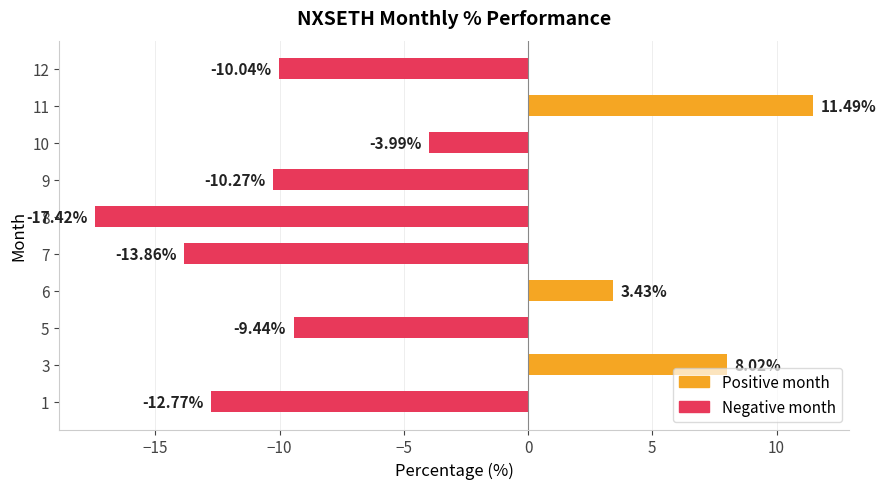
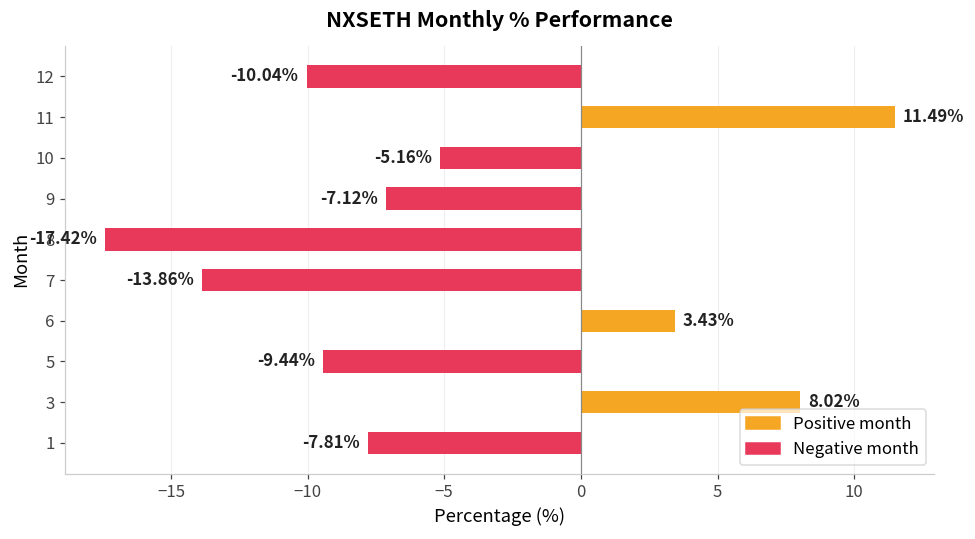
  {
    "12": "-10.04%",
    "11": "11.49%",
-   "10": "-3.99%",
-   "9": "-10.27%",
+   "10": "-5.16%",
+   "9": "-7.12%",
    "8": "-17.42%",
    "7": "-13.86%",
    "6": "3.43%",
    "5": "-9.44%",
-   "1": "-12.77%"
+   "1": "-7.81%"
  }
